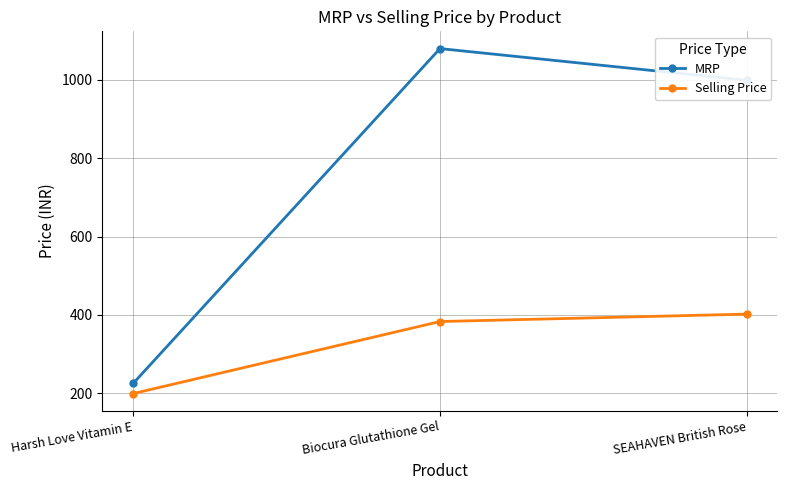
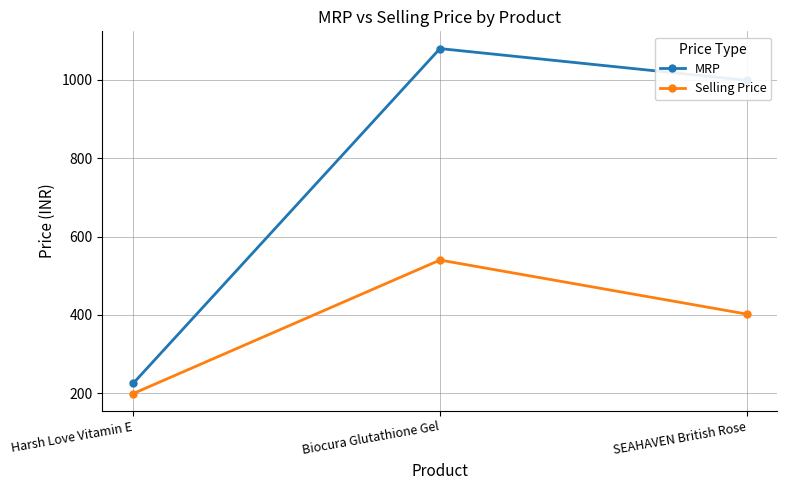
  {
    "MRP": {
      "Harsh Love Vitamin E": 230,
      "Biocura Glutathione Gel": 1080
    },
    "Selling Price": {
      "Harsh Love Vitamin E": 200,
-     "Biocura Glutathione Gel": 380,
+     "Biocura Glutathione Gel": 540,
      "SEAHAVEN British Rose": 400
    }
  }
